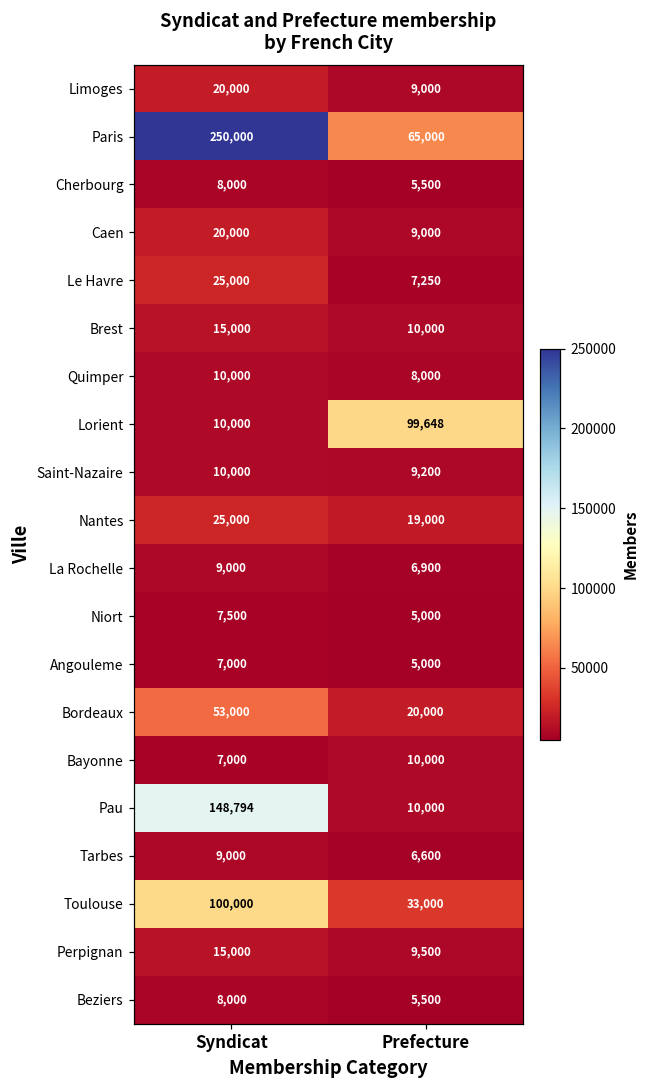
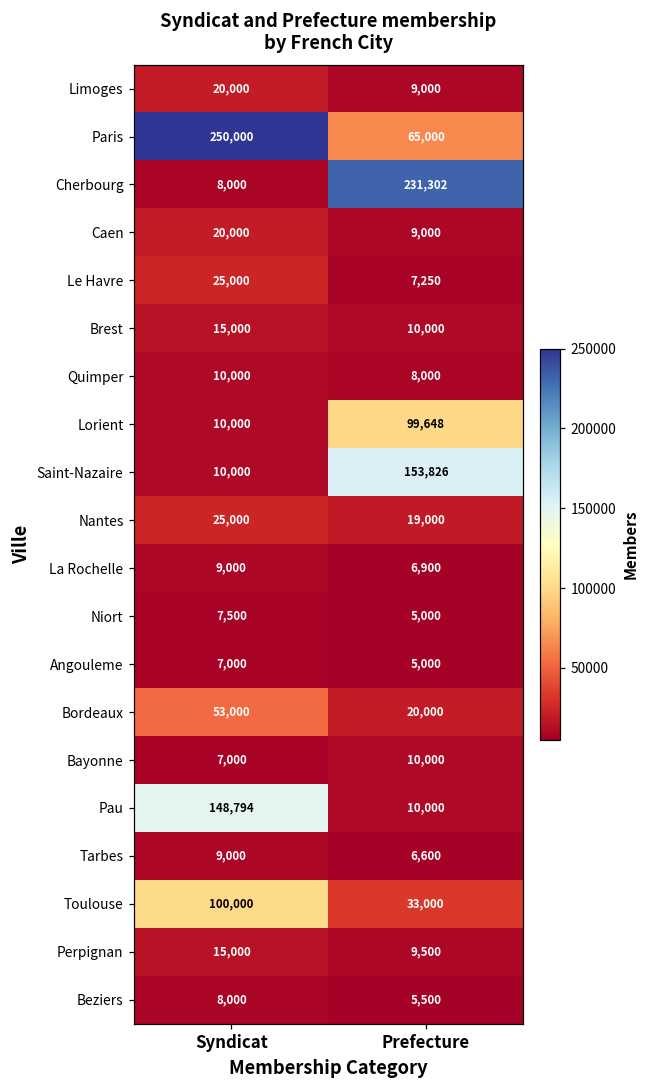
  {
    "Limoges": {
      "Syndicat": "20,000",
      "Prefecture": "9,000"
    },
    "Paris": {
      "Syndicat": "250,000",
      "Prefecture": "65,000"
    },
    "Cherbourg": {
      "Syndicat": "8,000",
-     "Prefecture": "5,500"
+     "Prefecture": "231,302"
    },
    "Caen": {
      "Syndicat": "20,000",
      "Prefecture": "9,000"
    },
    "Le Havre": {
      "Syndicat": "25,000",
      "Prefecture": "7,250"
    },
    "Brest": {
      "Syndicat": "15,000",
      "Prefecture": "10,000"
    },
    "Quimper": {
      "Syndicat": "10,000",
      "Prefecture": "8,000"
    },
    "Lorient": {
      "Syndicat": "10,000",
      "Prefecture": "99,648"
    },
    "Saint-Nazaire": {
      "Syndicat": "10,000",
-     "Prefecture": "9,200"
+     "Prefecture": "153,826"
    },
    "Nantes": {
      "Syndicat": "25,000",
      "Prefecture": "19,000"
    },
    "La Rochelle": {
      "Syndicat": "9,000",
      "Prefecture": "6,900"
    },
    "Niort": {
      "Syndicat": "7,500",
      "Prefecture": "5,000"
    },
    "Angouleme": {
      "Syndicat": "7,000",
      "Prefecture": "5,000"
    },
    "Bordeaux": {
      "Syndicat": "53,000",
      "Prefecture": "20,000"
    },
    "Bayonne": {
      "Syndicat": "7,000",
      "Prefecture": "10,000"
    },
    "Pau": {
      "Syndicat": "148,794",
      "Prefecture": "10,000"
    },
    "Tarbes": {
      "Syndicat": "9,000",
      "Prefecture": "6,600"
    },
    "Toulouse": {
      "Syndicat": "100,000",
      "Prefecture": "33,000"
    },
    "Perpignan": {
      "Syndicat": "15,000",
      "Prefecture": "9,500"
    },
    "Beziers": {
      "Syndicat": "8,000",
      "Prefecture": "5,500"
    }
  }
